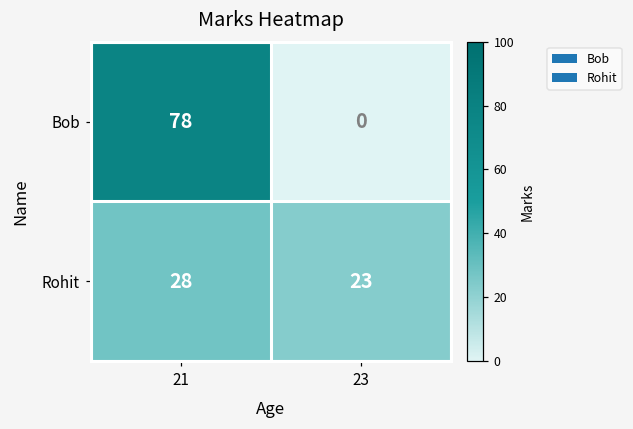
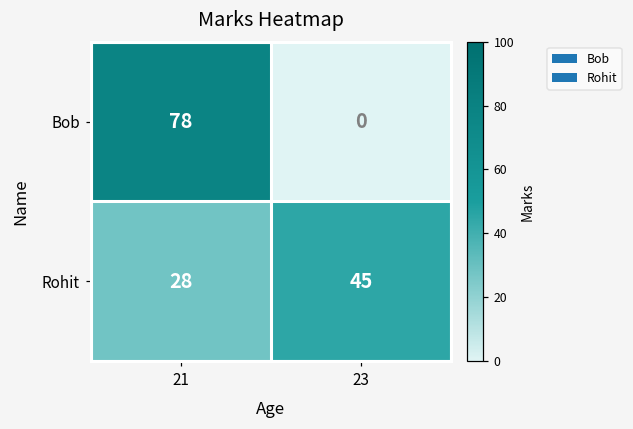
  {
    "Bob": {
      "21": 78,
      "23": 0
    },
    "Rohit": {
      "21": 28,
-     "23": 23
+     "23": 45
    }
  }
